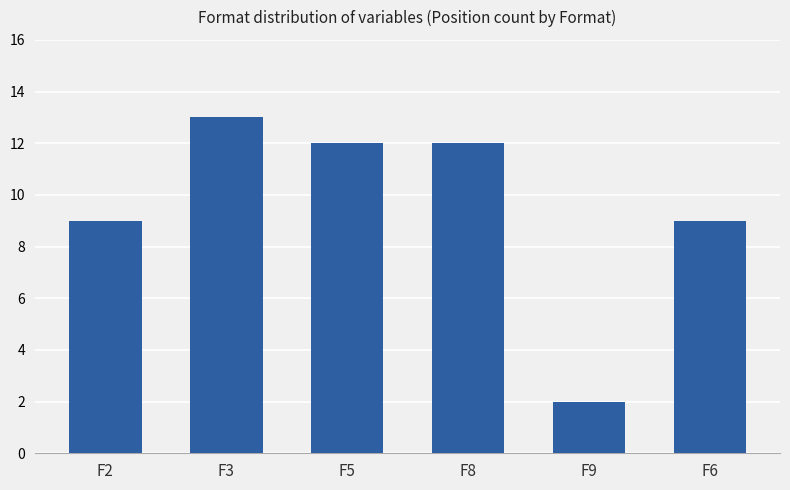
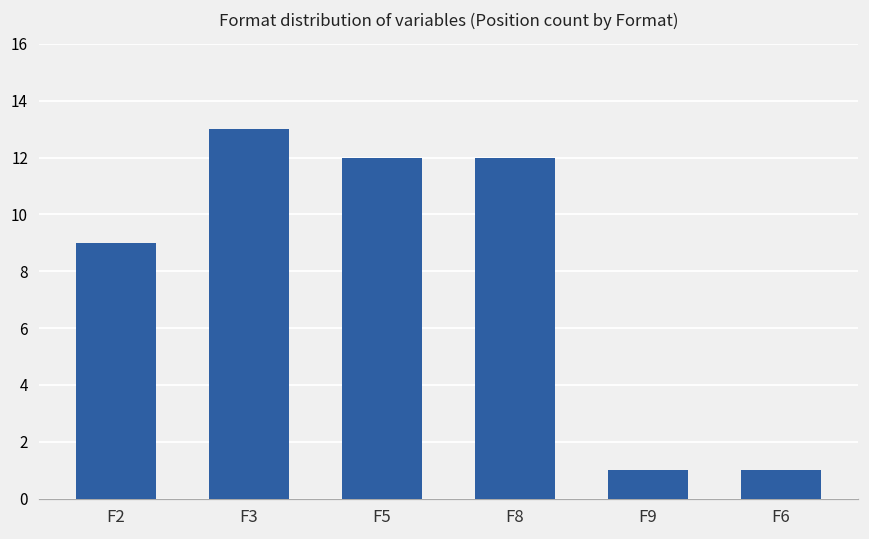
  {
    "F2": 9,
    "F3": 13,
    "F5": 12,
    "F8": 12,
-   "F9": 2,
-   "F6": 9
+   "F9": 1,
+   "F6": 1
  }
